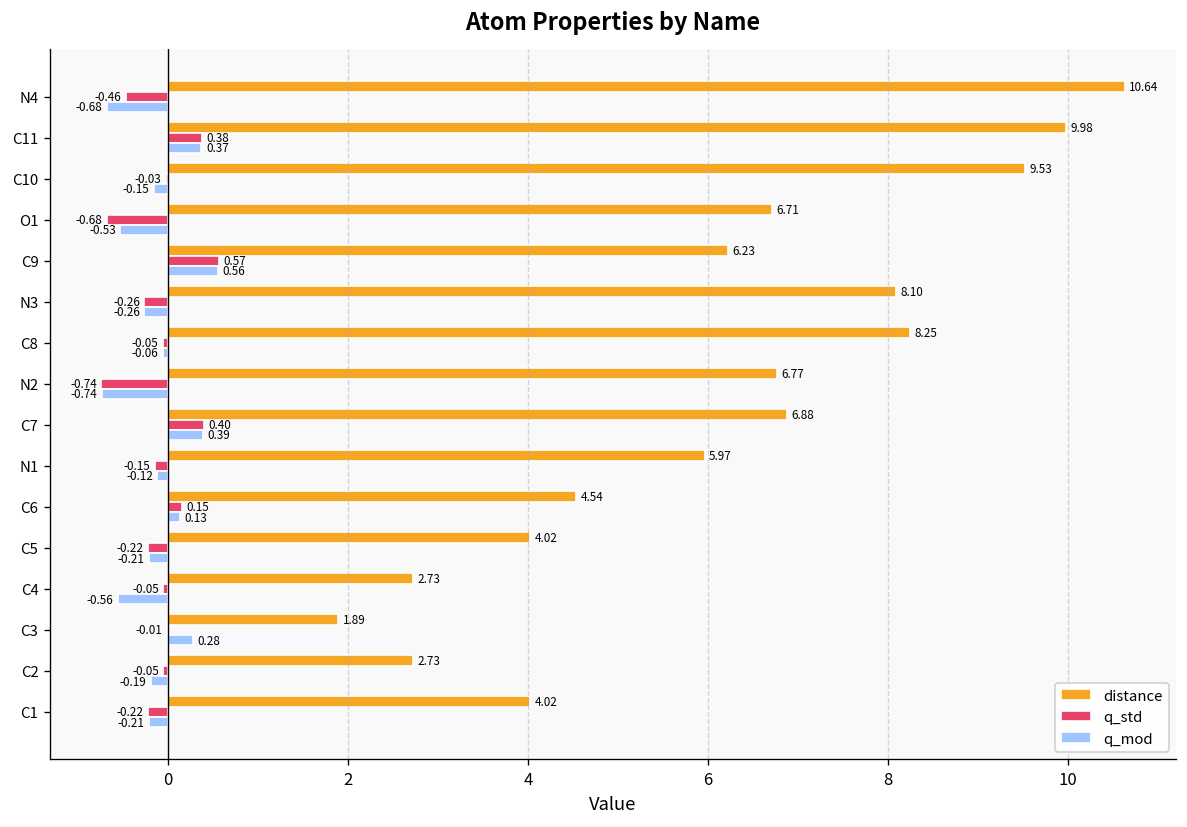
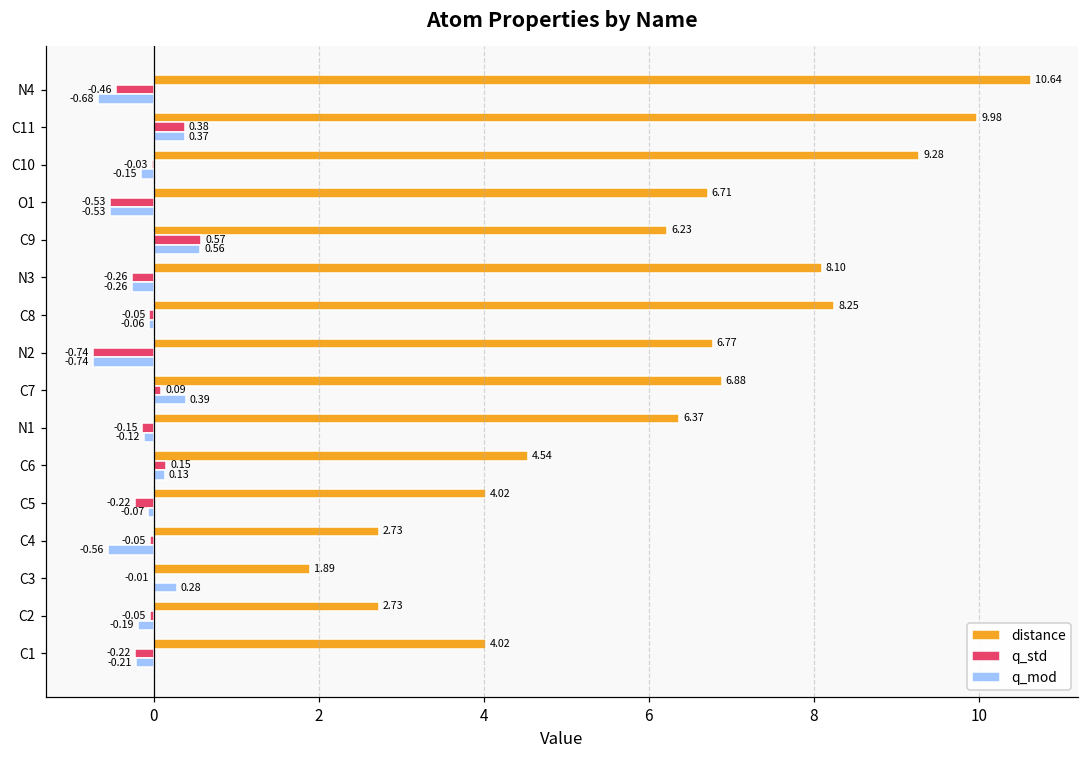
  {
    "distance": {
      "N4": 10.64,
      "C11": 9.98,
-     "C10": 9.53,
+     "C10": 9.28,
      "O1": 6.71,
      "C9": 6.23,
      "N3": 8.10,
      "C8": 8.25,
      "N2": 6.77,
      "C7": 6.88,
-     "N1": 5.97,
+     "N1": 6.37,
      "C6": 4.54,
      "C5": 4.02,
      "C4": 2.73,
      "C3": 1.89,
      "C2": 2.73,
      "C1": 4.02
    },
    "q_std": {
      "N4": -0.46,
      "C11": 0.38,
      "C10": -0.03,
-     "O1": -0.68,
+     "O1": -0.53,
      "C9": 0.57,
      "N3": -0.26,
      "C8": -0.05,
      "N2": -0.74,
-     "C7": 0.40,
+     "C7": 0.09,
      "N1": -0.15,
      "C6": 0.15,
      "C5": -0.22,
      "C4": -0.05,
      "C3": -0.01,
      "C2": -0.05,
      "C1": -0.22
    },
    "q_mod": {
      "N4": -0.68,
      "C11": 0.37,
      "C10": -0.15,
      "O1": -0.53,
      "C9": 0.56,
      "N3": -0.26,
      "C8": -0.06,
      "N2": -0.74,
      "C7": 0.39,
      "N1": -0.12,
      "C6": 0.13,
-     "C5": -0.21,
+     "C5": -0.07,
      "C4": -0.56,
      "C3": 0.28,
      "C2": -0.19,
      "C1": -0.21
    }
  }
